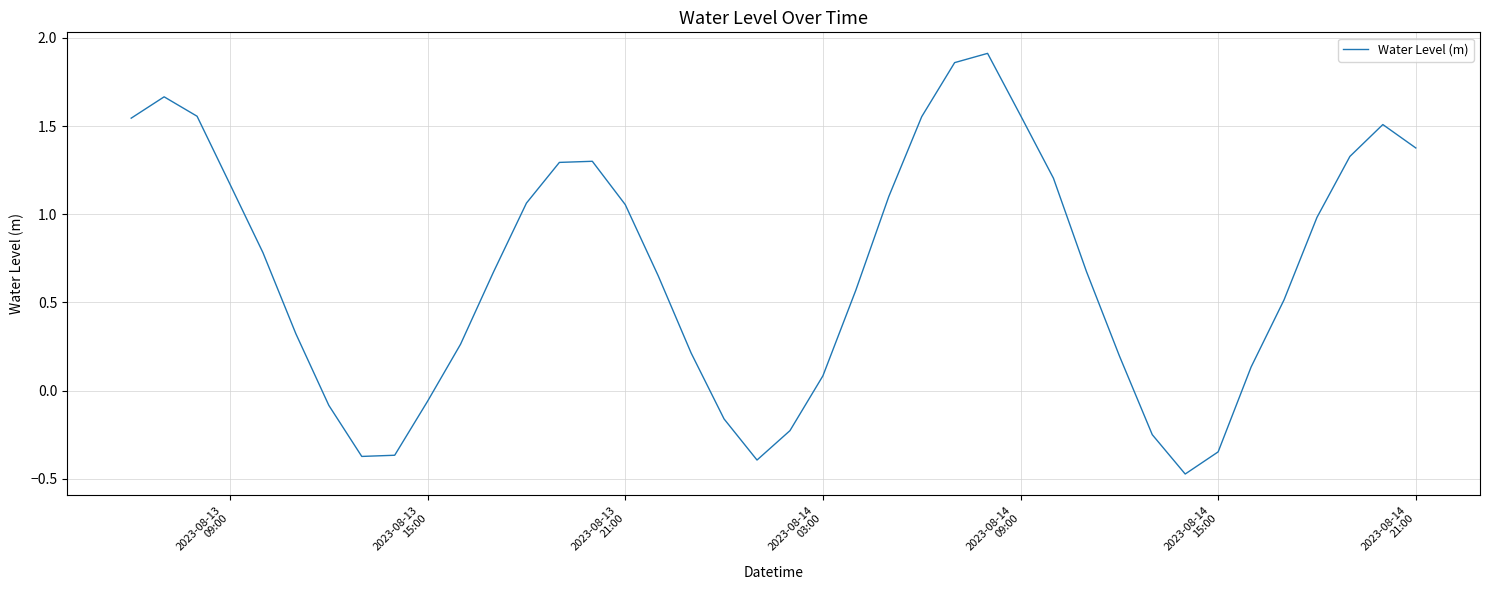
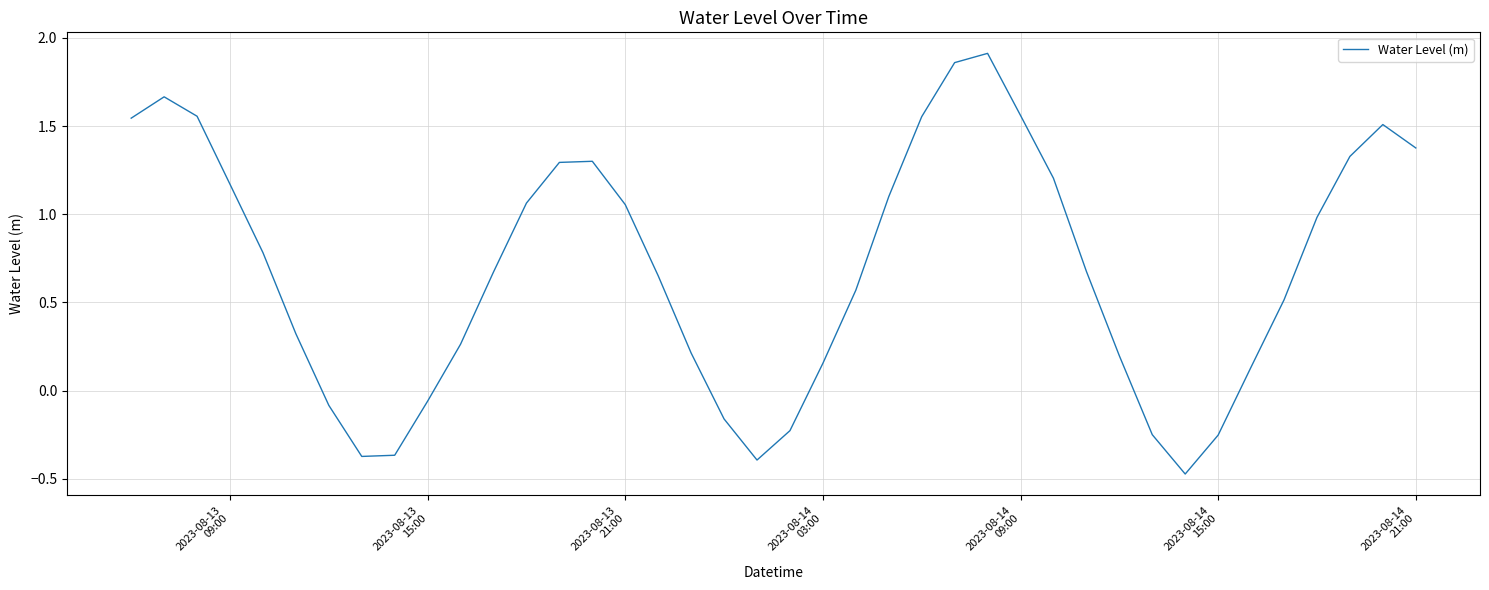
  {
    "2023-08-13 09:00": 1.17,
    "2023-08-13 15:00": -0.06,
    "2023-08-13 21:00": 1.05,
-   "2023-08-14 03:00": 0.08,
+   "2023-08-14 03:00": 0.15,
    "2023-08-14 09:00": 1.56,
-   "2023-08-14 15:00": -0.35,
+   "2023-08-14 15:00": -0.25,
    "2023-08-14 21:00": 1.38
  }
